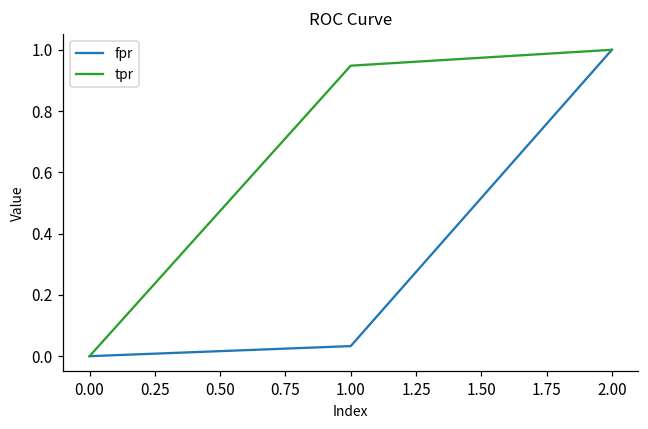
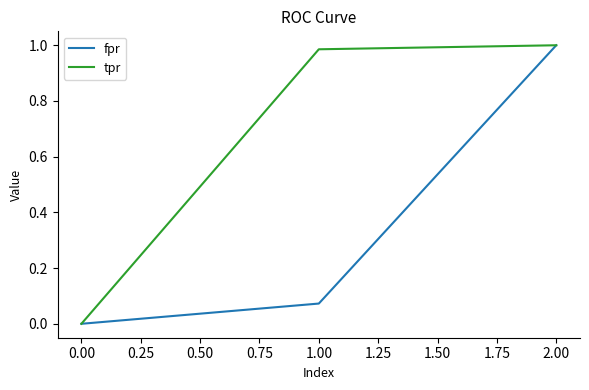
  {
    "fpr": {
-     "1.00": 0.03
+     "1.00": 0.07
    },
    "tpr": {
-     "1.00": 0.95
+     "1.00": 0.99
    }
  }
